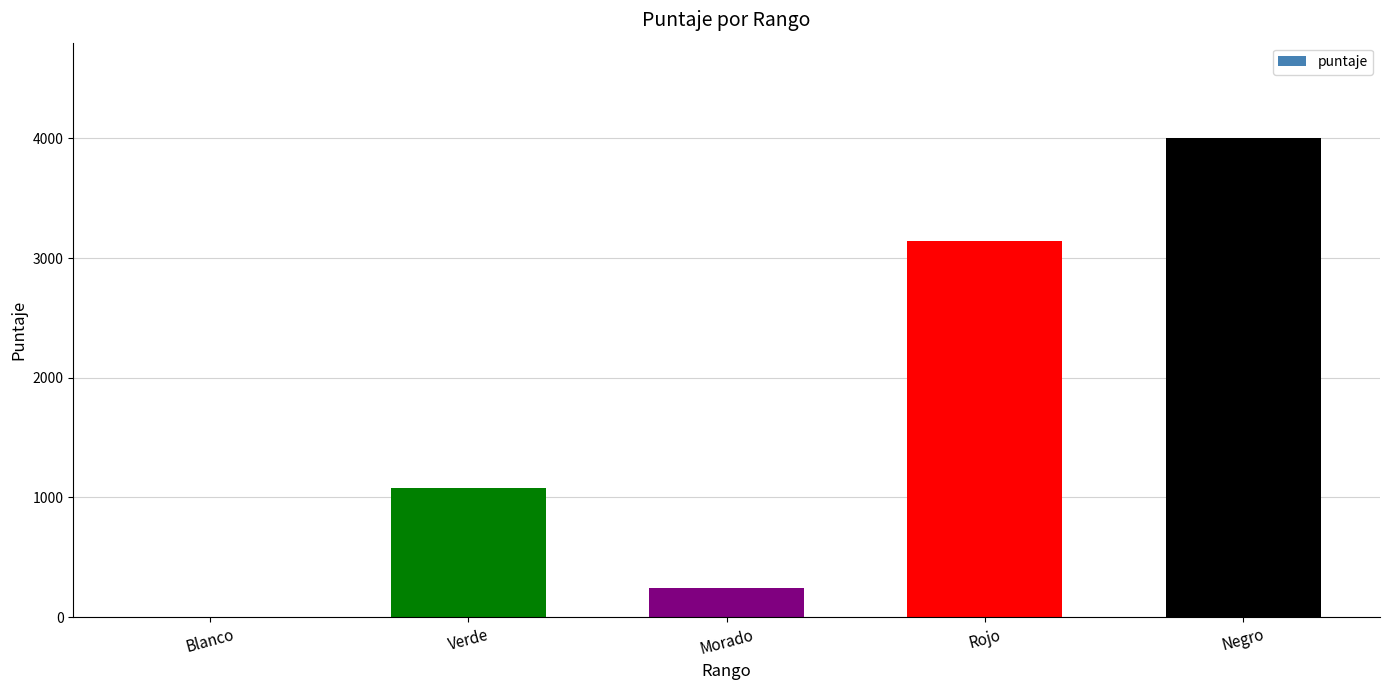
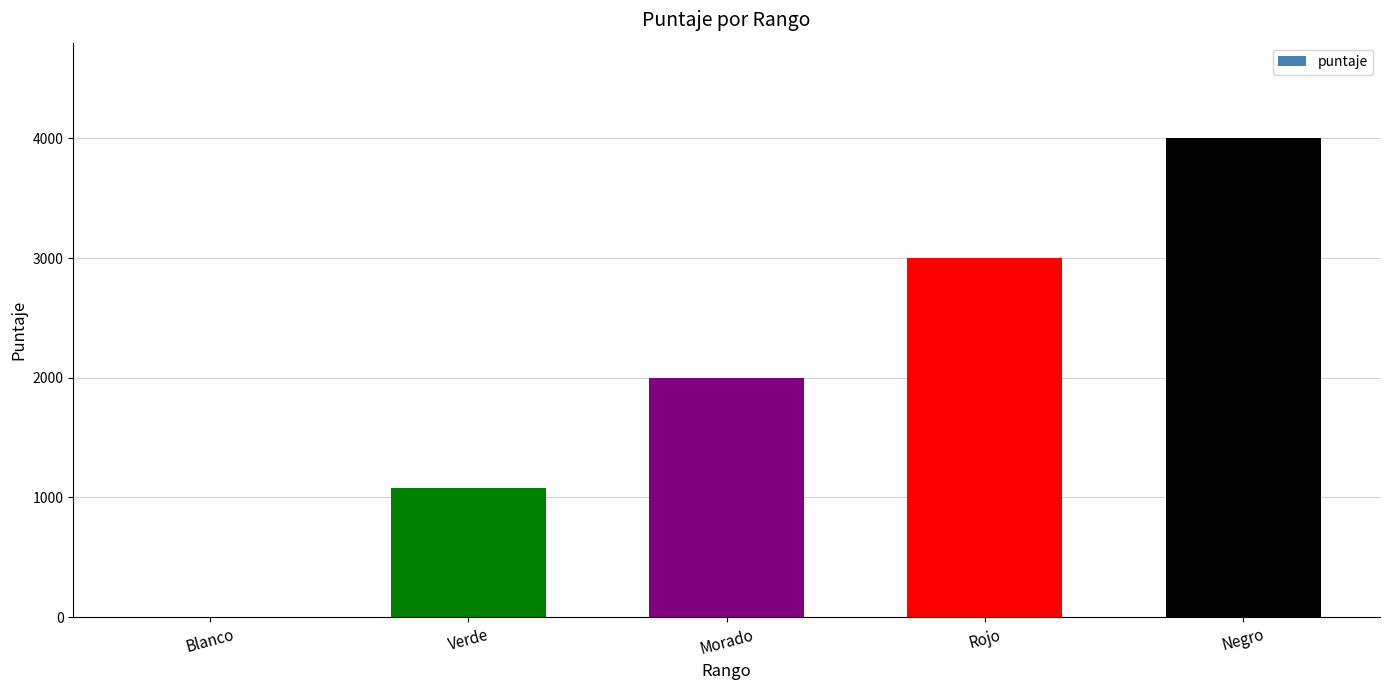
  {
    "Blanco": 0,
    "Verde": 1080,
-   "Morado": 250,
-   "Rojo": 3140,
+   "Morado": 2000,
+   "Rojo": 3000,
    "Negro": 4000
  }
